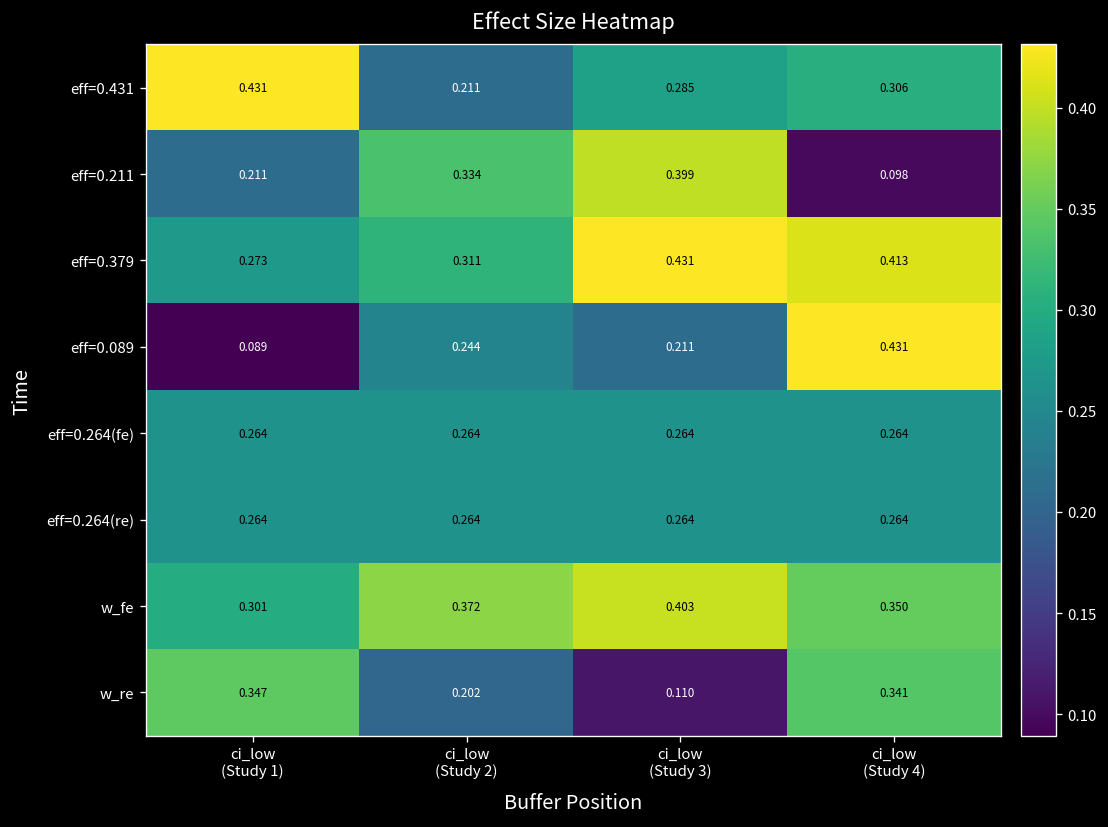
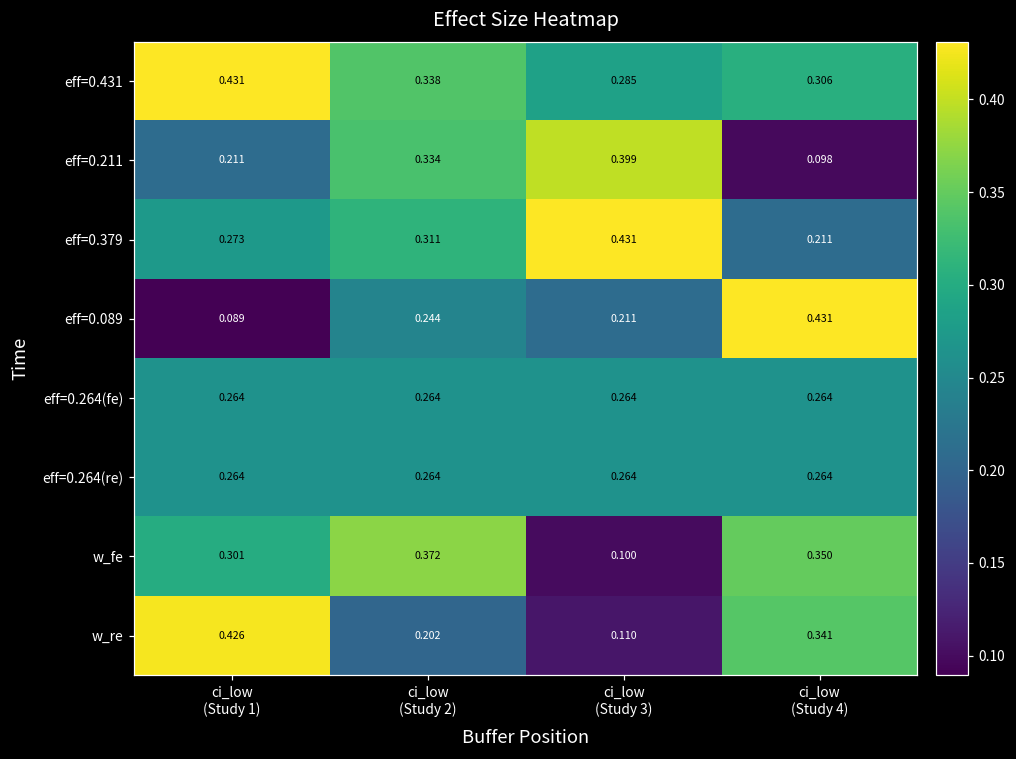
  {
    "eff=0.431": {
      "ci_low (Study 1)": 0.431,
-     "ci_low (Study 2)": 0.211,
+     "ci_low (Study 2)": 0.338,
      "ci_low (Study 3)": 0.285,
      "ci_low (Study 4)": 0.306
    },
    "eff=0.211": {
      "ci_low (Study 1)": 0.211,
      "ci_low (Study 2)": 0.334,
      "ci_low (Study 3)": 0.399,
      "ci_low (Study 4)": 0.098
    },
    "eff=0.379": {
      "ci_low (Study 1)": 0.273,
      "ci_low (Study 2)": 0.311,
      "ci_low (Study 3)": 0.431,
-     "ci_low (Study 4)": 0.413
+     "ci_low (Study 4)": 0.211
    },
    "eff=0.089": {
      "ci_low (Study 1)": 0.089,
      "ci_low (Study 2)": 0.244,
      "ci_low (Study 3)": 0.211,
      "ci_low (Study 4)": 0.431
    },
    "eff=0.264(fe)": {
      "ci_low (Study 1)": 0.264,
      "ci_low (Study 2)": 0.264,
      "ci_low (Study 3)": 0.264,
      "ci_low (Study 4)": 0.264
    },
    "eff=0.264(re)": {
      "ci_low (Study 1)": 0.264,
      "ci_low (Study 2)": 0.264,
      "ci_low (Study 3)": 0.264,
      "ci_low (Study 4)": 0.264
    },
    "w_fe": {
      "ci_low (Study 1)": 0.301,
      "ci_low (Study 2)": 0.372,
-     "ci_low (Study 3)": 0.403,
+     "ci_low (Study 3)": 0.100,
      "ci_low (Study 4)": 0.350
    },
    "w_re": {
-     "ci_low (Study 1)": 0.347,
+     "ci_low (Study 1)": 0.426,
      "ci_low (Study 2)": 0.202,
      "ci_low (Study 3)": 0.110,
      "ci_low (Study 4)": 0.341
    }
  }
